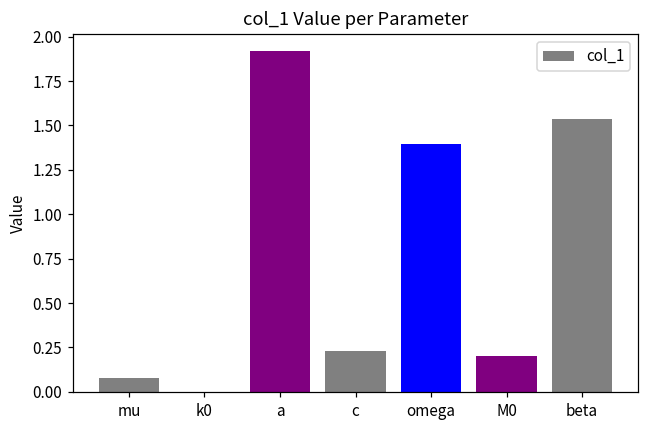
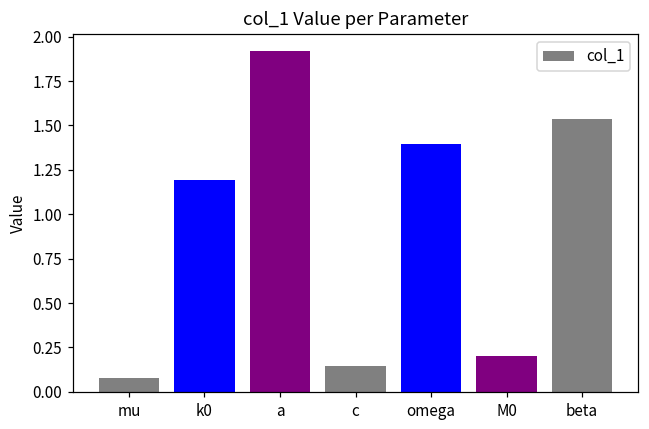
  {
    "mu": 0.08,
-   "k0": 0.00,
+   "k0": 1.19,
    "a": 1.92,
-   "c": 0.23,
+   "c": 0.15,
    "omega": 1.39,
    "M0": 0.20,
    "beta": 1.53
  }
